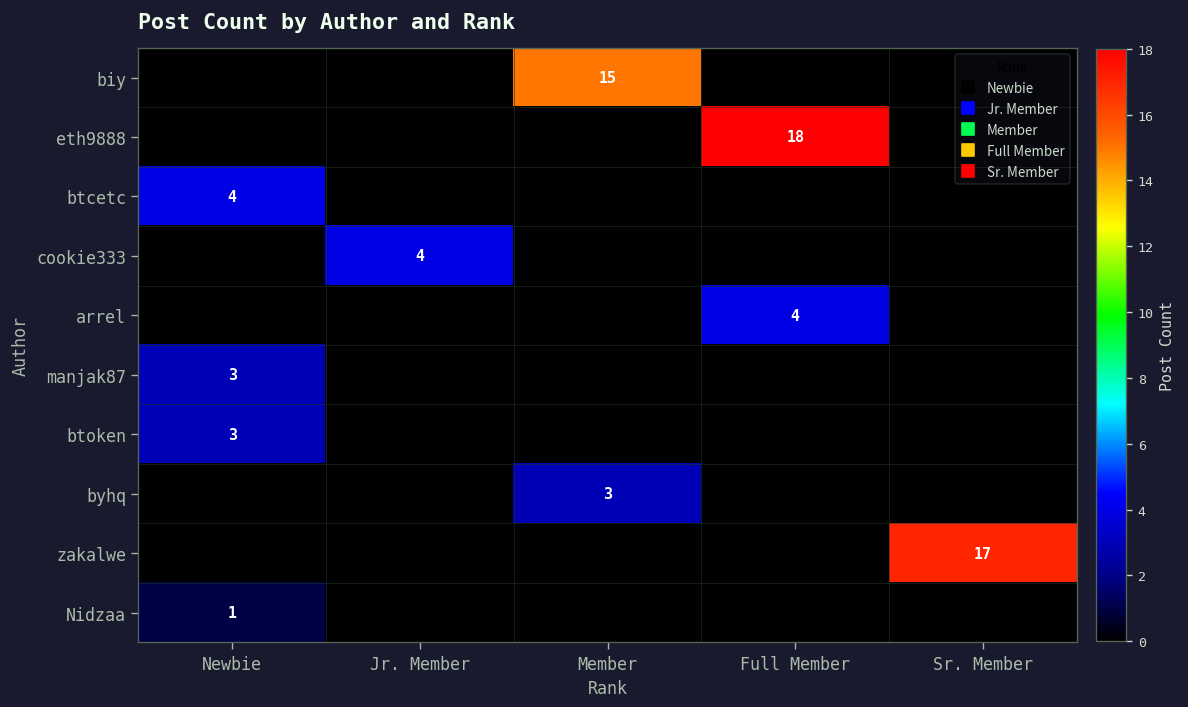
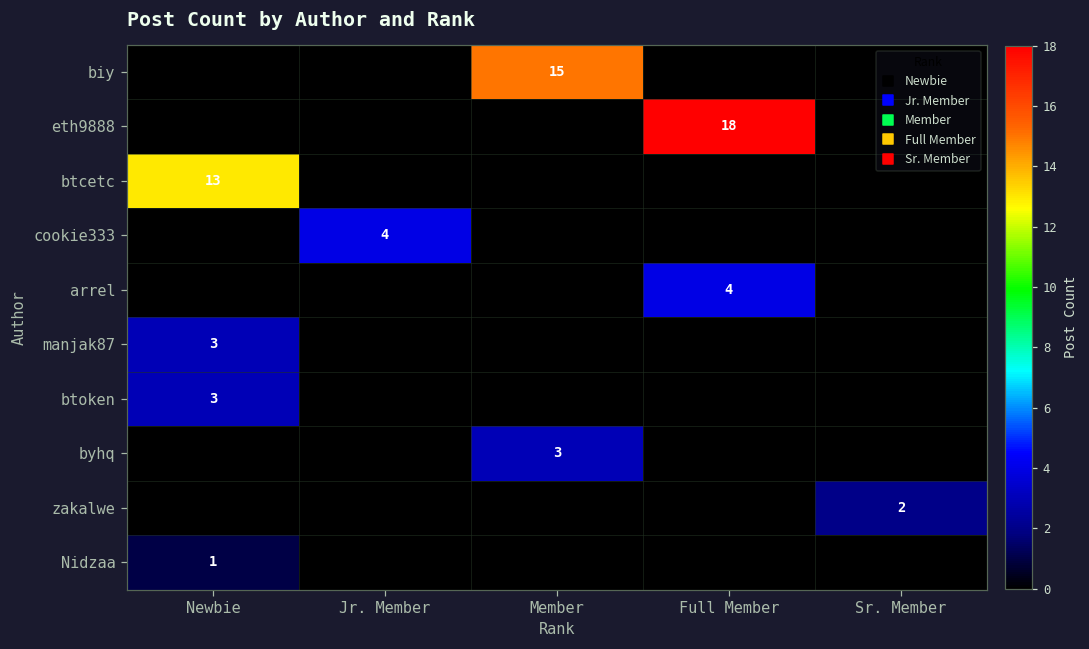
  {
    "biy": {
      "Member": 15
    },
    "eth9888": {
      "Full Member": 18
    },
    "btcetc": {
-     "Newbie": 4
+     "Newbie": 13
    },
    "cookie333": {
      "Jr. Member": 4
    },
    "arrel": {
      "Full Member": 4
    },
    "manjak87": {
      "Newbie": 3
    },
    "btoken": {
      "Newbie": 3
    },
    "byhq": {
      "Member": 3
    },
    "zakalwe": {
-     "Sr. Member": 17
+     "Sr. Member": 2
    },
    "Nidzaa": {
      "Newbie": 1
    }
  }
